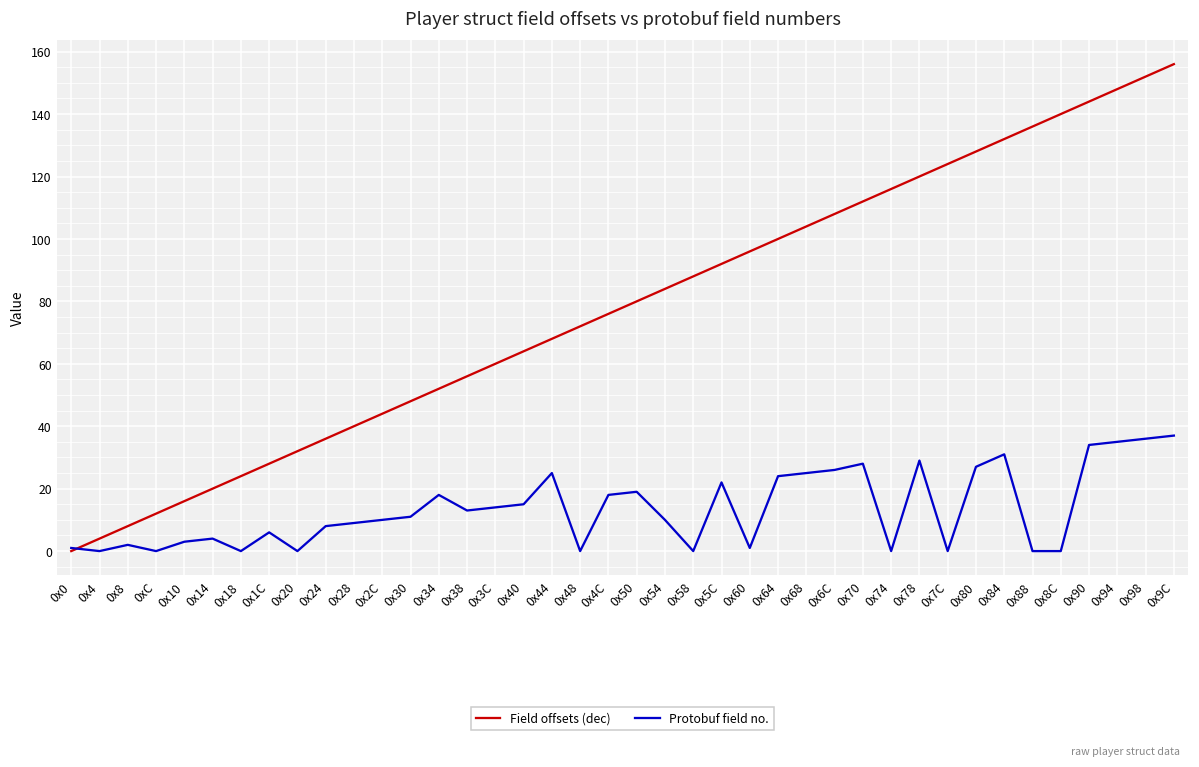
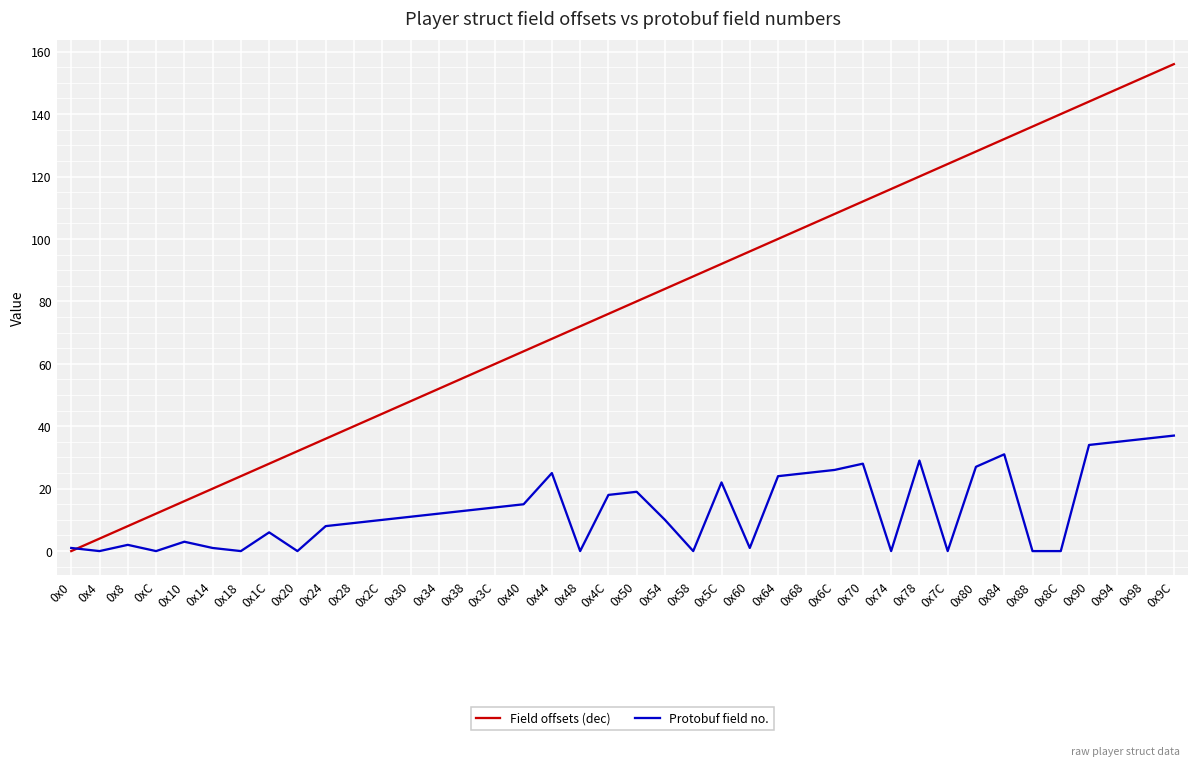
  {
    "Field offsets (dec)": {
      "0x0": 0,
      "0x4": 4,
      "0x8": 8,
      "0xC": 12,
      "0x10": 16,
      "0x14": 20,
      "0x18": 24,
      "0x1C": 28,
      "0x20": 32,
      "0x24": 36,
      "0x28": 40,
      "0x2C": 44,
      "0x30": 48,
      "0x34": 52,
      "0x38": 56,
      "0x3C": 60,
      "0x40": 64,
      "0x44": 68,
      "0x48": 72,
      "0x4C": 76,
      "0x50": 80,
      "0x54": 84,
      "0x58": 88,
      "0x5C": 92,
      "0x60": 96,
      "0x64": 100,
      "0x68": 104,
      "0x6C": 108,
      "0x70": 112,
      "0x74": 116,
      "0x78": 120,
      "0x7C": 124,
      "0x80": 128,
      "0x84": 132,
      "0x88": 136,
      "0x8C": 140,
      "0x90": 144,
      "0x94": 148,
      "0x98": 152,
      "0x9C": 156
    },
    "Protobuf field no.": {
      "0x0": 1,
      "0x4": 0,
      "0x8": 2,
      "0xC": 0,
      "0x10": 3,
-     "0x14": 4,
+     "0x14": 1,
      "0x18": 0,
      "0x1C": 6,
      "0x20": 0,
      "0x24": 8,
      "0x28": 9,
      "0x2C": 10,
      "0x30": 11,
-     "0x34": 18,
+     "0x34": 12,
      "0x38": 13,
      "0x3C": 14,
      "0x40": 15,
      "0x44": 25,
      "0x48": 0,
      "0x4C": 18,
      "0x50": 19,
      "0x54": 10,
      "0x58": 0,
      "0x5C": 22,
      "0x60": 1,
      "0x64": 24,
      "0x68": 25,
      "0x6C": 26,
      "0x70": 28,
      "0x74": 0,
      "0x78": 29,
      "0x7C": 0,
      "0x80": 27,
      "0x84": 31,
      "0x88": 0,
      "0x8C": 0,
      "0x90": 34,
      "0x94": 35,
      "0x98": 36,
      "0x9C": 37
    }
  }
